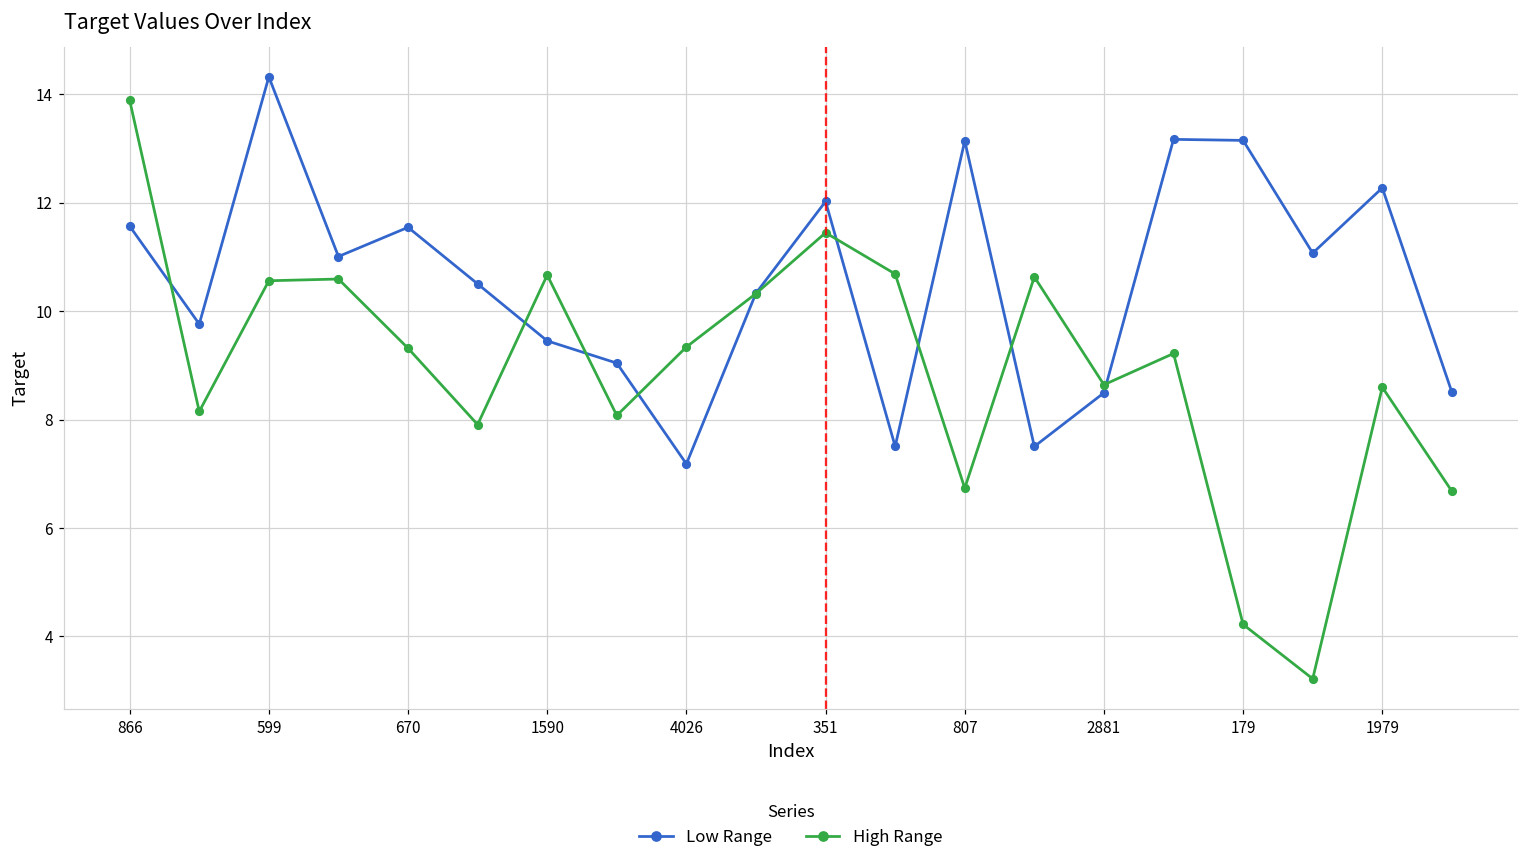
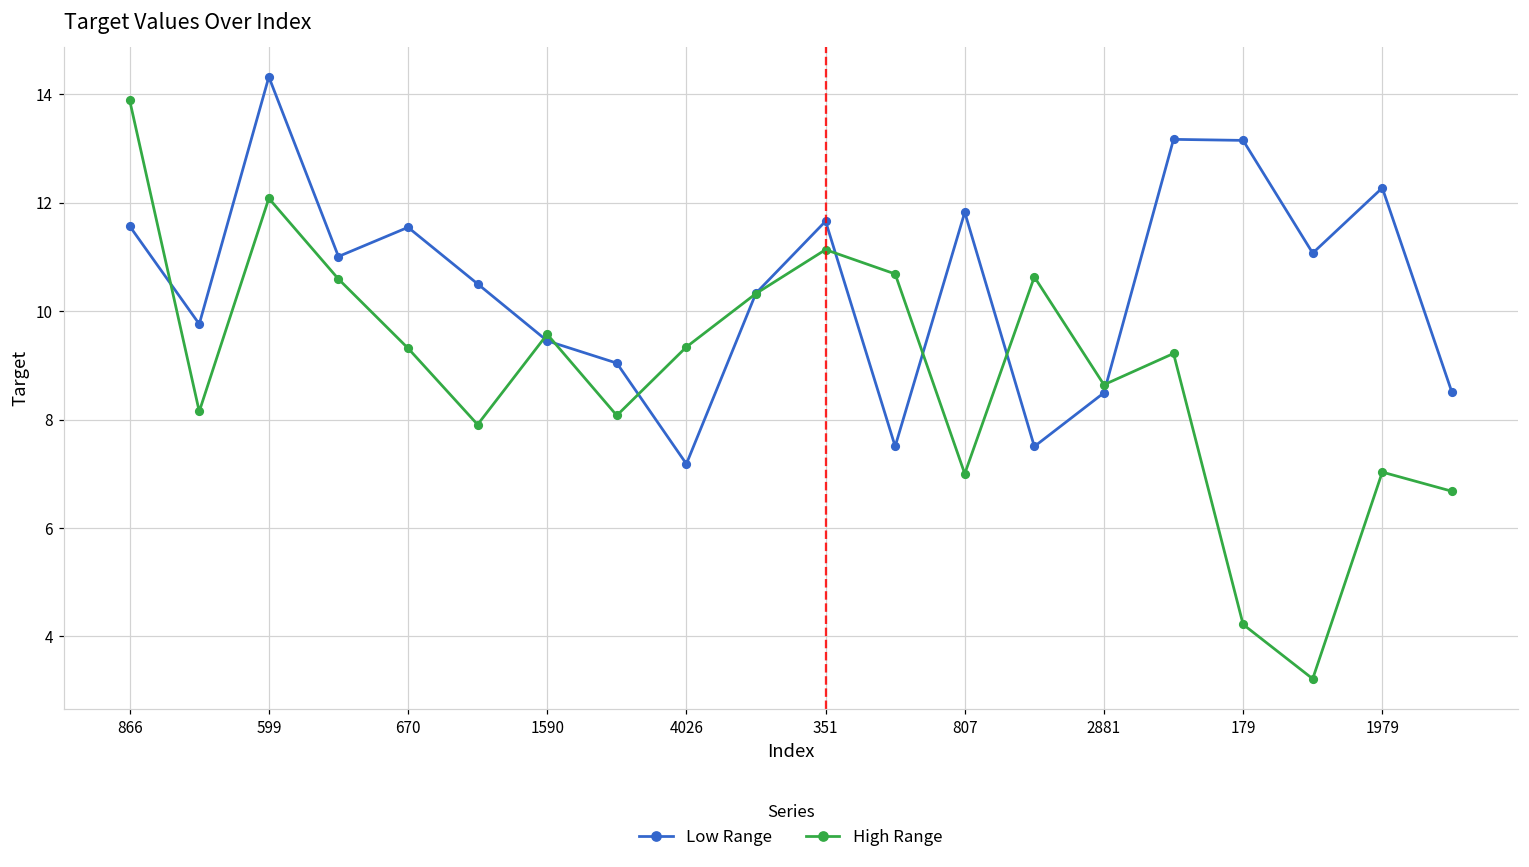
  {
    "Low Range": {
      "866": 11.6,
      "599": 14.3,
      "670": 11.5,
      "1590": 9.5,
      "4026": 7.2,
-     "351": 12.0,
-     "807": 13.1,
+     "351": 11.7,
+     "807": 11.8,
      "2881": 8.5,
      "179": 13.1,
      "1979": 12.3
    },
    "High Range": {
      "866": 13.9,
-     "599": 10.6,
+     "599": 12.1,
      "670": 9.3,
-     "1590": 10.7,
+     "1590": 9.6,
      "4026": 9.3,
-     "351": 11.4,
-     "807": 6.7,
+     "351": 11.1,
+     "807": 7.0,
      "2881": 8.6,
      "179": 4.2,
-     "1979": 8.6
+     "1979": 7.0
    }
  }
